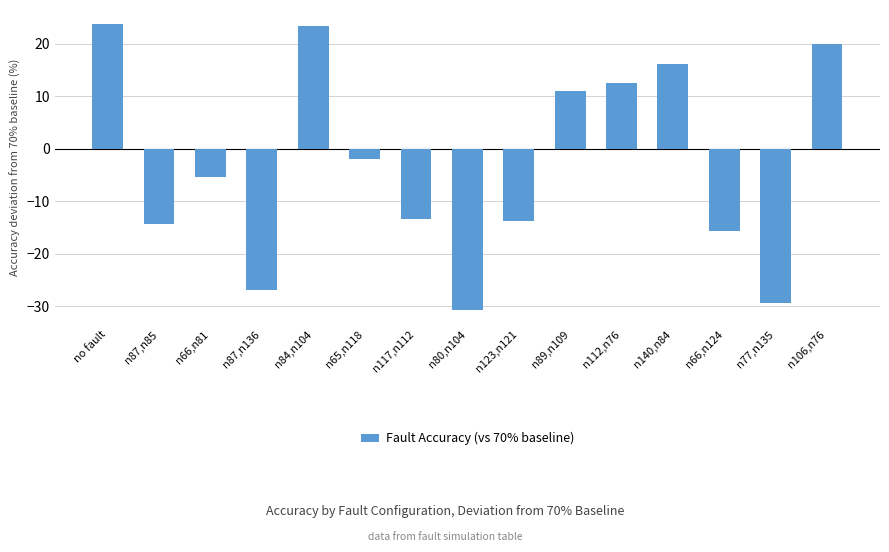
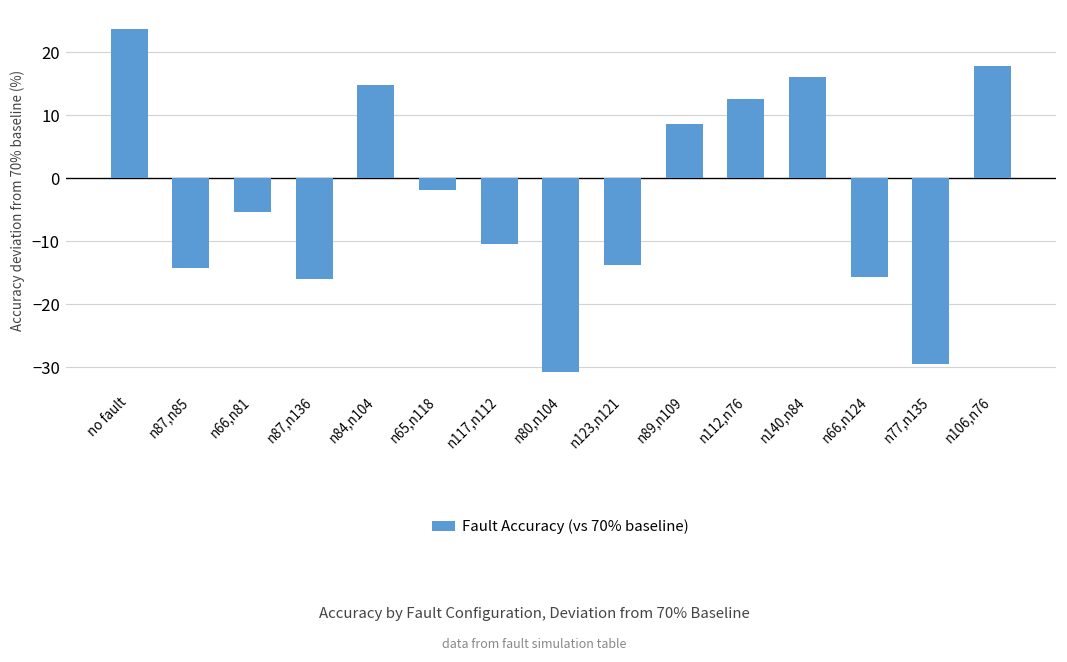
  {
    "no fault": 24,
    "n87,n85": -14,
    "n66,n81": -5,
-   "n87,n136": -27,
-   "n84,n104": 23,
+   "n87,n136": -16,
+   "n84,n104": 15,
    "n65,n118": -2,
-   "n117,n112": -13,
+   "n117,n112": -11,
    "n80,n104": -31,
    "n123,n121": -14,
-   "n89,n109": 11,
+   "n89,n109": 9,
    "n112,n76": 13,
    "n140,n84": 16,
    "n66,n124": -16,
    "n77,n135": -29,
-   "n106,n76": 20
+   "n106,n76": 18
  }
